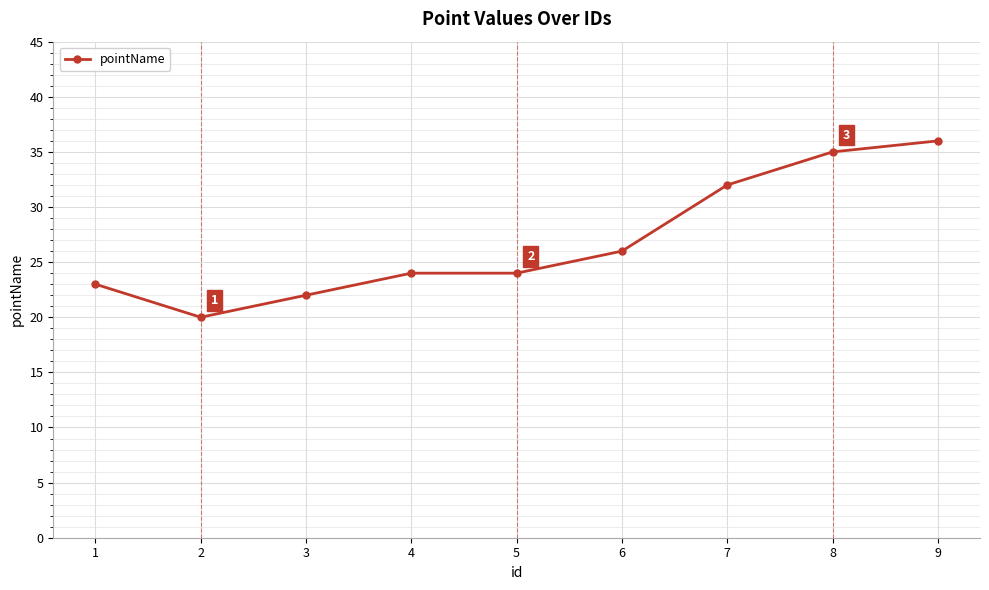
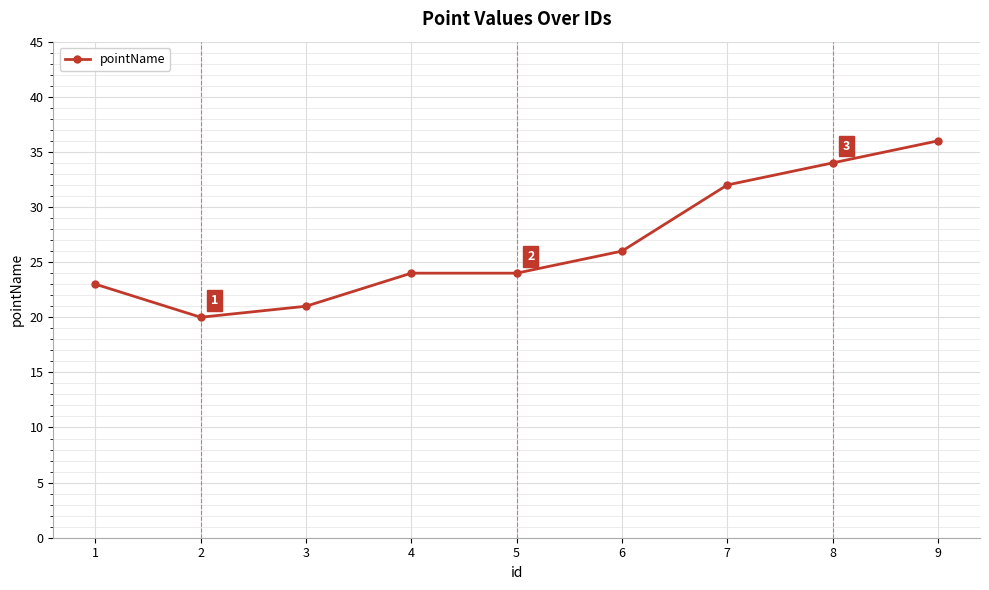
  {
    "1": 23,
-   "3": 22,
+   "3": 21,
    "4": 24,
    "6": 26,
    "7": 32,
-   "8": 35,
+   "8": 34,
    "9": 36
  }
